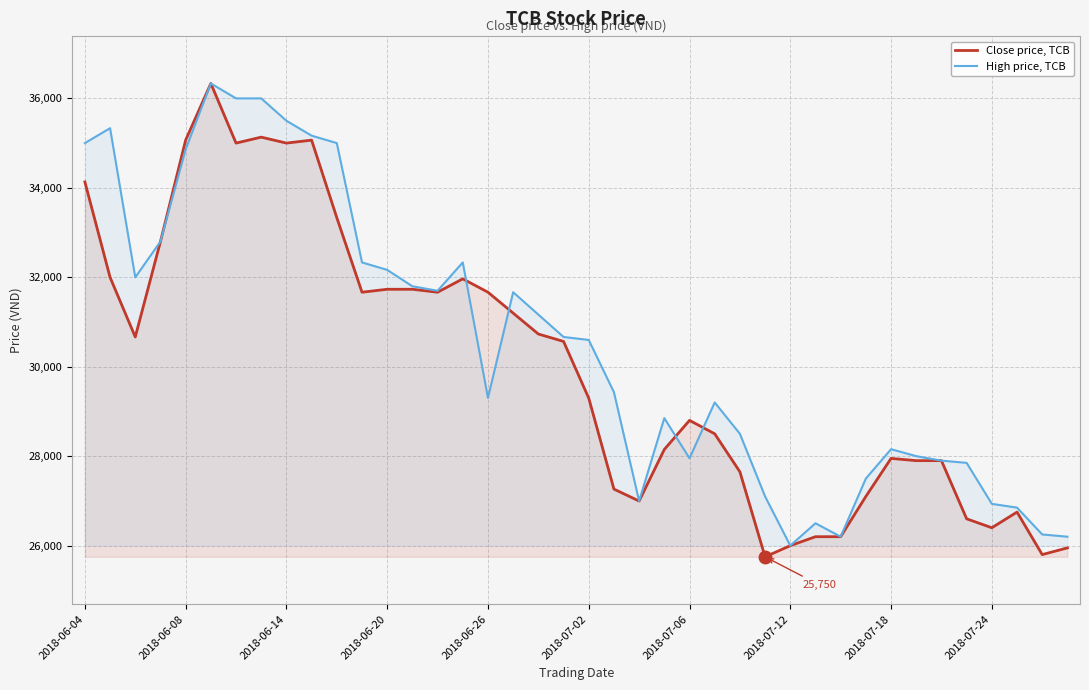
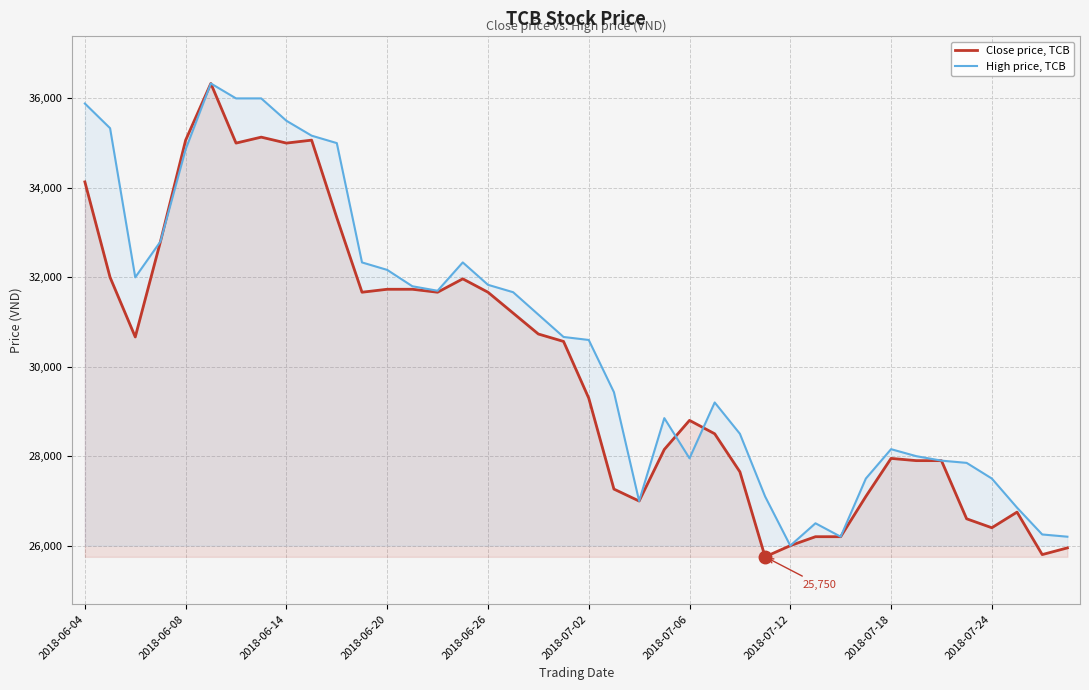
  {
    "High price, TCB": {
-     "2018-06-04": "35,000",
+     "2018-06-04": "35,900",
      "2018-06-08": "34,900",
      "2018-06-14": "35,500",
      "2018-06-20": "32,200",
-     "2018-06-26": "29,300",
+     "2018-06-26": "31,800",
      "2018-07-02": "30,600",
      "2018-07-06": "28,000",
      "2018-07-18": "28,200",
-     "2018-07-24": "26,900"
+     "2018-07-24": "27,500"
    }
  }
